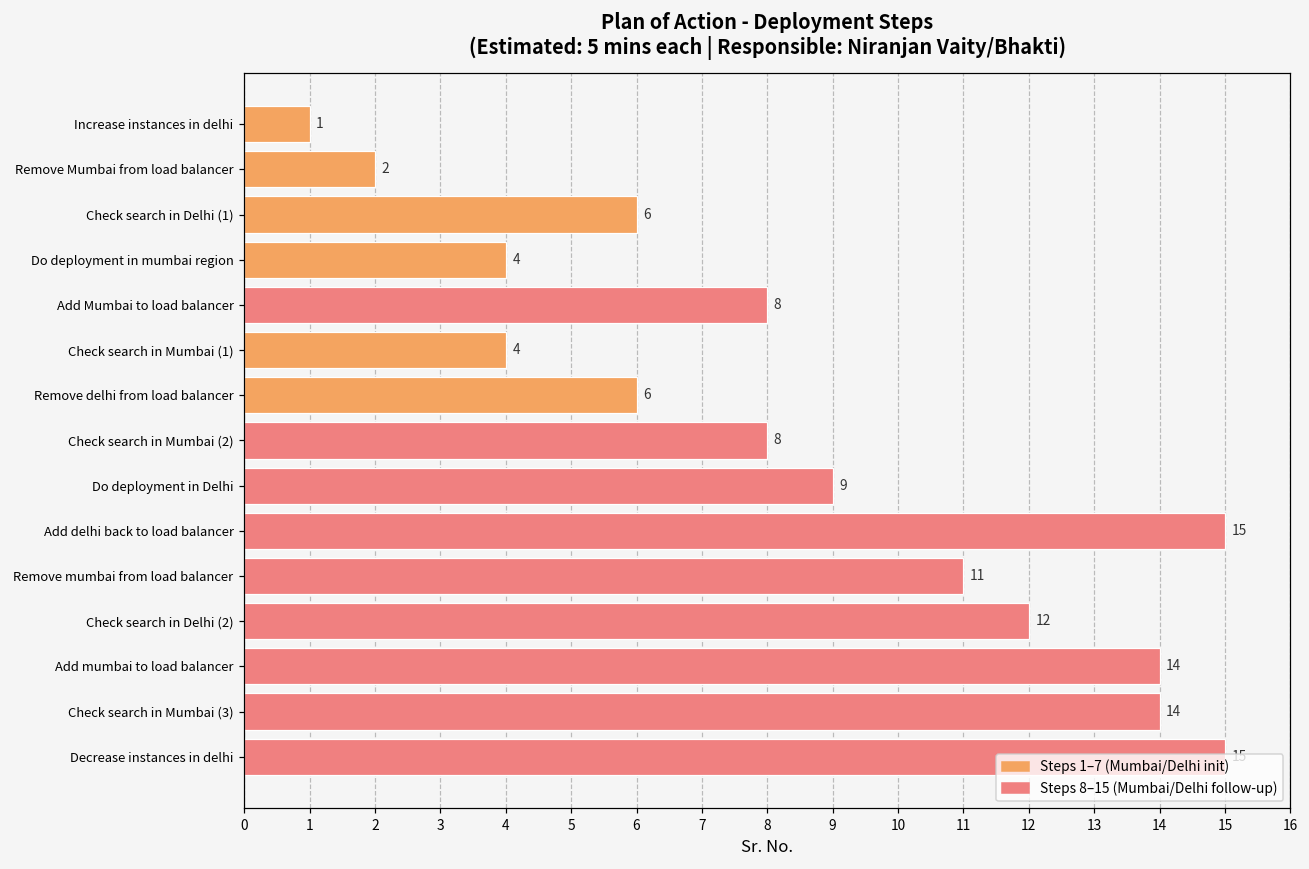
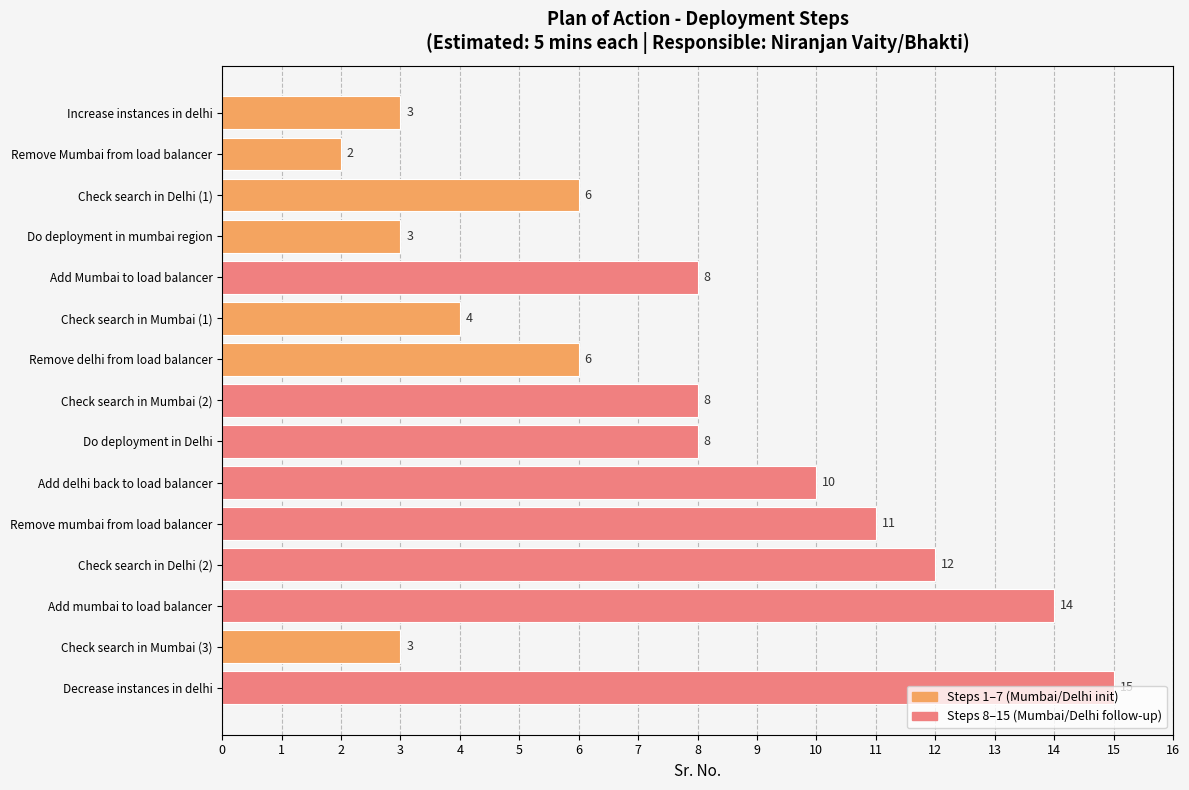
  {
-   "Increase instances in delhi": 1,
+   "Increase instances in delhi": 3,
    "Remove Mumbai from load balancer": 2,
    "Check search in Delhi (1)": 6,
-   "Do deployment in mumbai region": 4,
+   "Do deployment in mumbai region": 3,
    "Add Mumbai to load balancer": 8,
    "Check search in Mumbai (1)": 4,
    "Remove delhi from load balancer": 6,
    "Check search in Mumbai (2)": 8,
-   "Do deployment in Delhi": 9,
-   "Add delhi back to load balancer": 15,
+   "Do deployment in Delhi": 8,
+   "Add delhi back to load balancer": 10,
    "Remove mumbai from load balancer": 11,
    "Check search in Delhi (2)": 12,
    "Add mumbai to load balancer": 14,
-   "Check search in Mumbai (3)": 14
+   "Check search in Mumbai (3)": 3
  }
